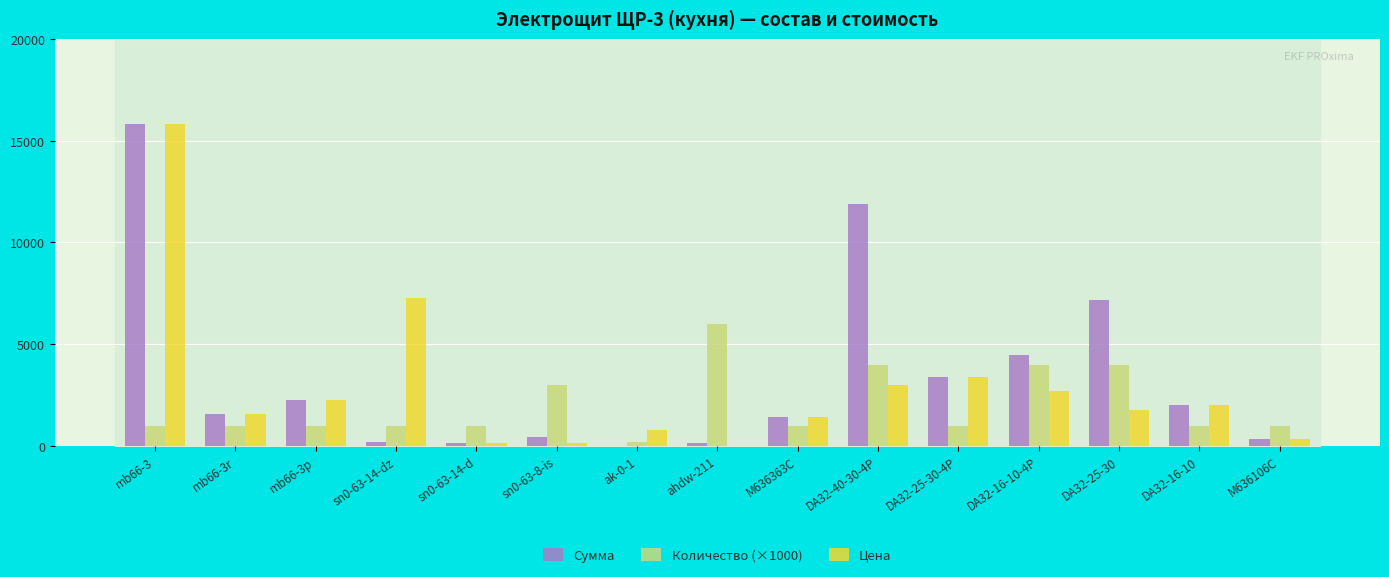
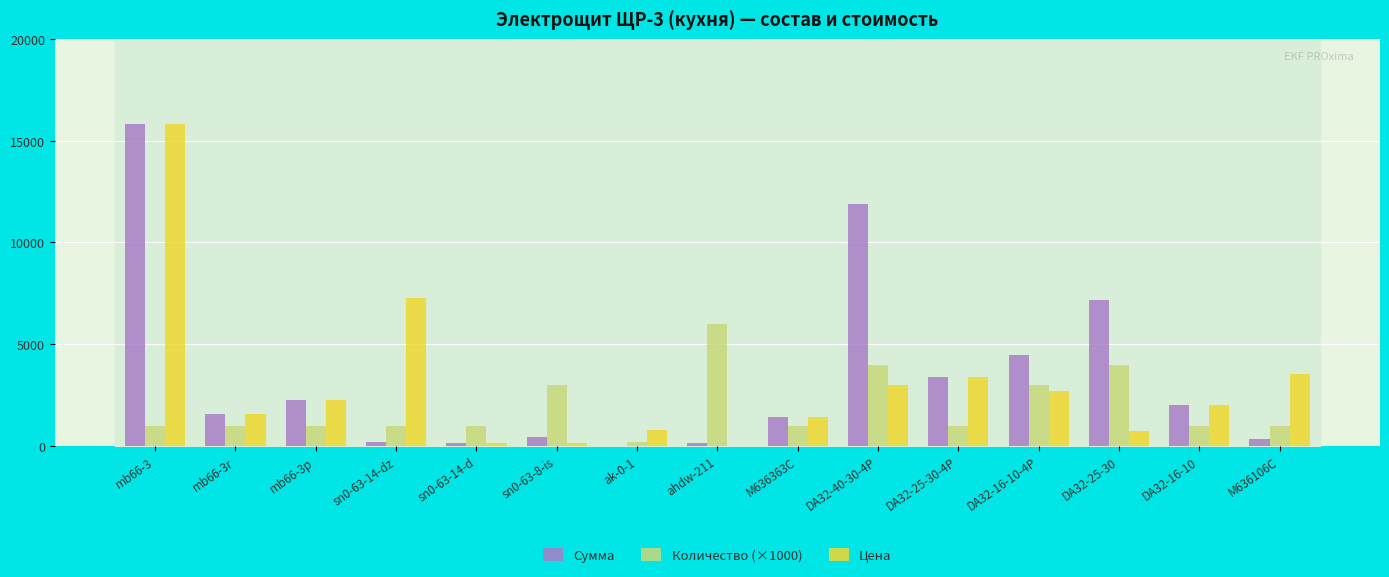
  {
    "Сумма": {
      "mb66-3": 15800,
      "mb66-3r": 1600,
      "mb66-3p": 2300,
      "sn0-63-14-dz": 200,
      "sn0-63-14-d": 200,
      "sn0-63-8-is": 500,
      "ahdw-211": 200,
      "M636363C": 1500,
      "DA32-40-30-4P": 11900,
      "DA32-25-30-4P": 3400,
      "DA32-16-10-4P": 4500,
      "DA32-25-30": 7200,
      "DA32-16-10": 2000,
      "M636106C": 300
    },
    "Количество (×1000)": {
      "mb66-3": 1000,
      "mb66-3r": 1000,
      "mb66-3p": 1000,
      "sn0-63-14-dz": 1000,
      "sn0-63-14-d": 1000,
      "sn0-63-8-is": 3000,
      "ak-0-1": 200,
      "ahdw-211": 6000,
      "M636363C": 1000,
      "DA32-40-30-4P": 4000,
      "DA32-25-30-4P": 1000,
-     "DA32-16-10-4P": 4000,
+     "DA32-16-10-4P": 3000,
      "DA32-25-30": 4000,
      "DA32-16-10": 1000,
      "M636106C": 1000
    },
    "Цена": {
      "mb66-3": 15800,
      "mb66-3r": 1600,
      "mb66-3p": 2300,
      "sn0-63-14-dz": 7300,
      "sn0-63-14-d": 200,
      "sn0-63-8-is": 200,
      "ak-0-1": 800,
      "M636363C": 1500,
      "DA32-40-30-4P": 3000,
      "DA32-25-30-4P": 3400,
      "DA32-16-10-4P": 2700,
-     "DA32-25-30": 1800,
+     "DA32-25-30": 700,
      "DA32-16-10": 2000,
-     "M636106C": 300
+     "M636106C": 3500
    }
  }
